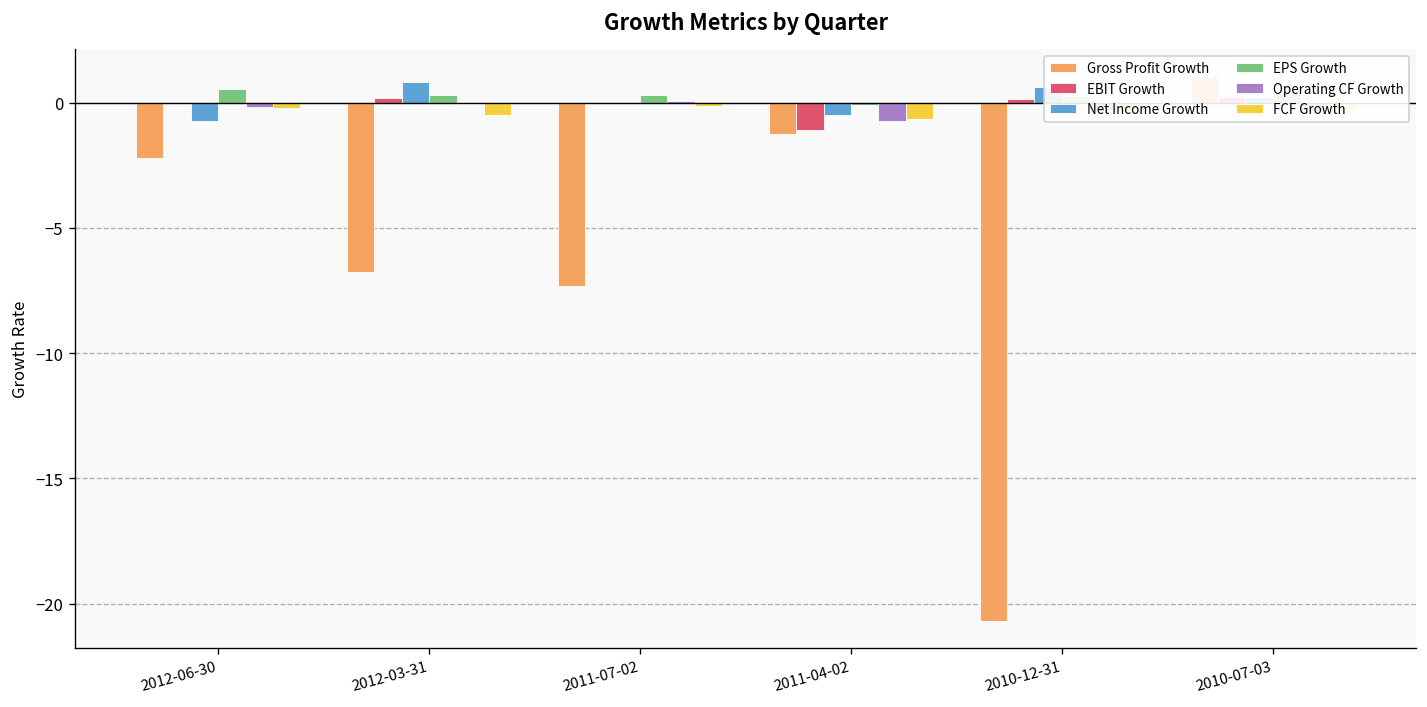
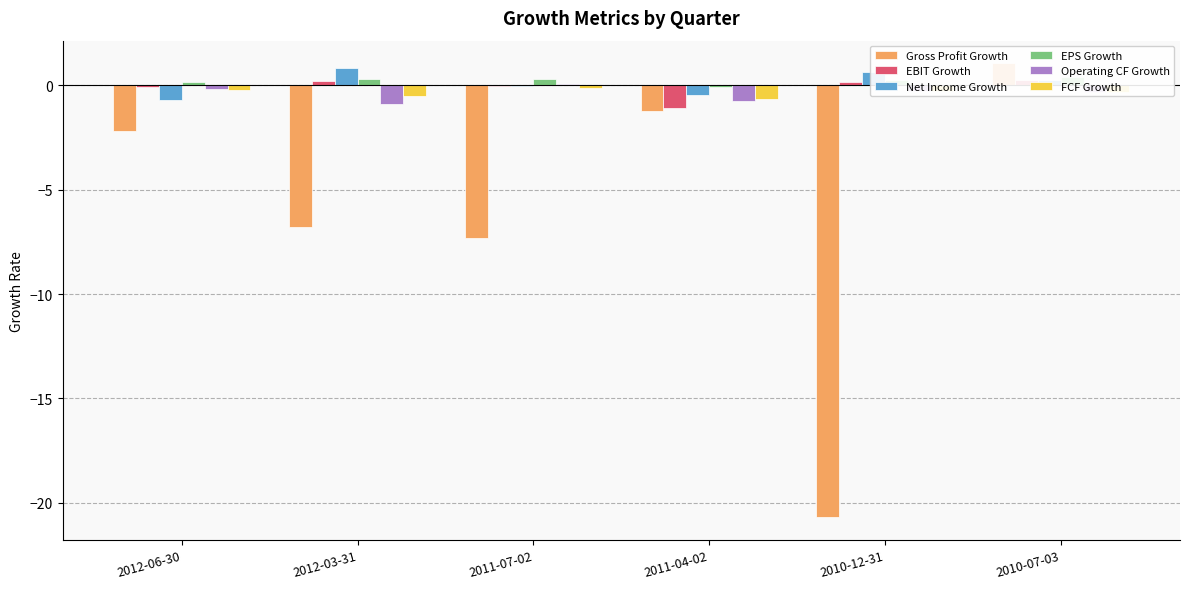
  {
    "EBIT Growth": {
      "2012-03-31": 0.2,
      "2011-04-02": -1.1,
      "2010-12-31": 0.2
    },
    "Net Income Growth": {
      "2012-06-30": -0.7,
      "2012-03-31": 0.8,
      "2011-04-02": -0.5
    },
    "EPS Growth": {
-     "2012-06-30": 0.6,
+     "2012-06-30": 0.1,
      "2012-03-31": 0.3,
      "2011-07-02": 0.3
    },
    "Operating CF Growth": {
      "2012-06-30": -0.2,
-     "2012-03-31": -0.1,
+     "2012-03-31": -0.9,
      "2011-04-02": -0.7
    }
  }
